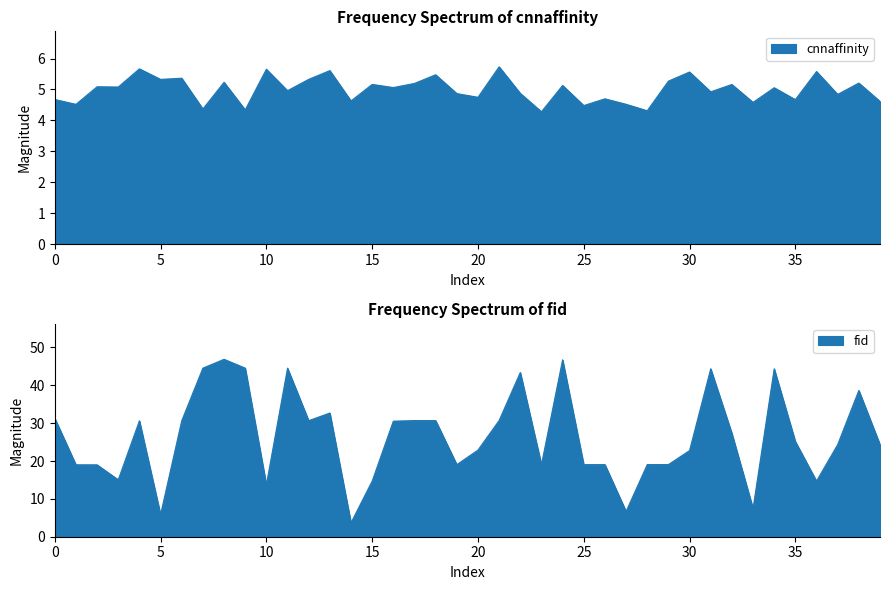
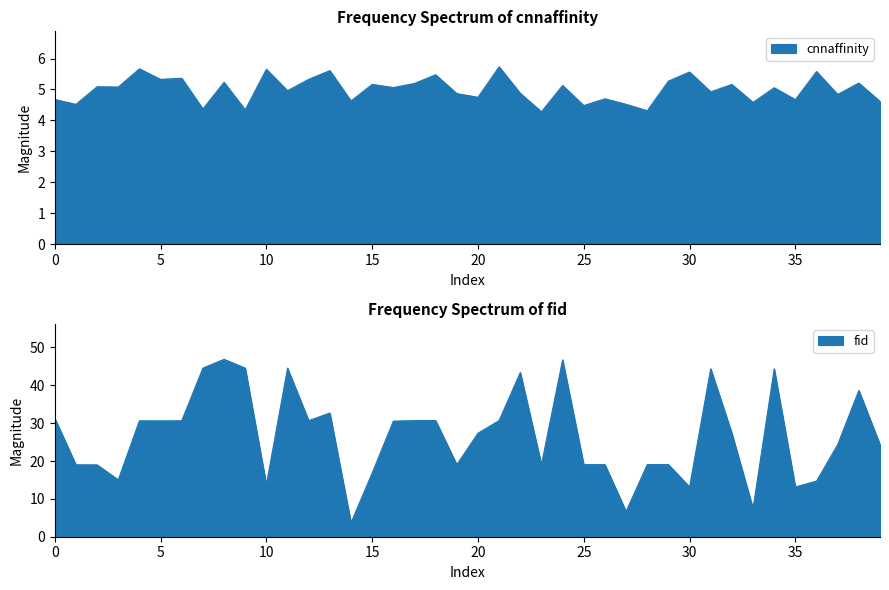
  {
    "Frequency Spectrum of cnnaffinity": {
      "0": 4.7,
      "5": 5.3,
      "10": 5.7,
      "15": 5.2,
      "20": 4.7,
      "25": 4.5,
      "30": 5.6,
      "35": 4.7
    },
    "Frequency Spectrum of fid": {
      "0": 31,
-     "5": 6,
+     "5": 31,
      "10": 14,
-     "15": 15,
-     "20": 23,
+     "15": 17,
+     "20": 27,
      "25": 19,
-     "30": 23,
-     "35": 25
+     "30": 13,
+     "35": 13
    }
  }
